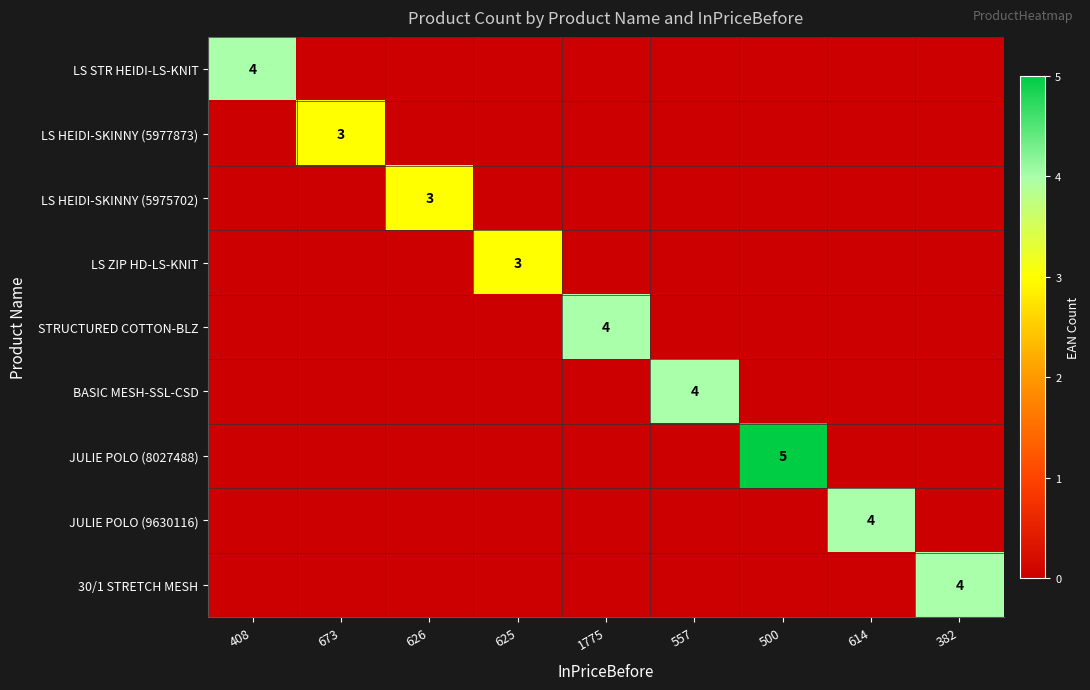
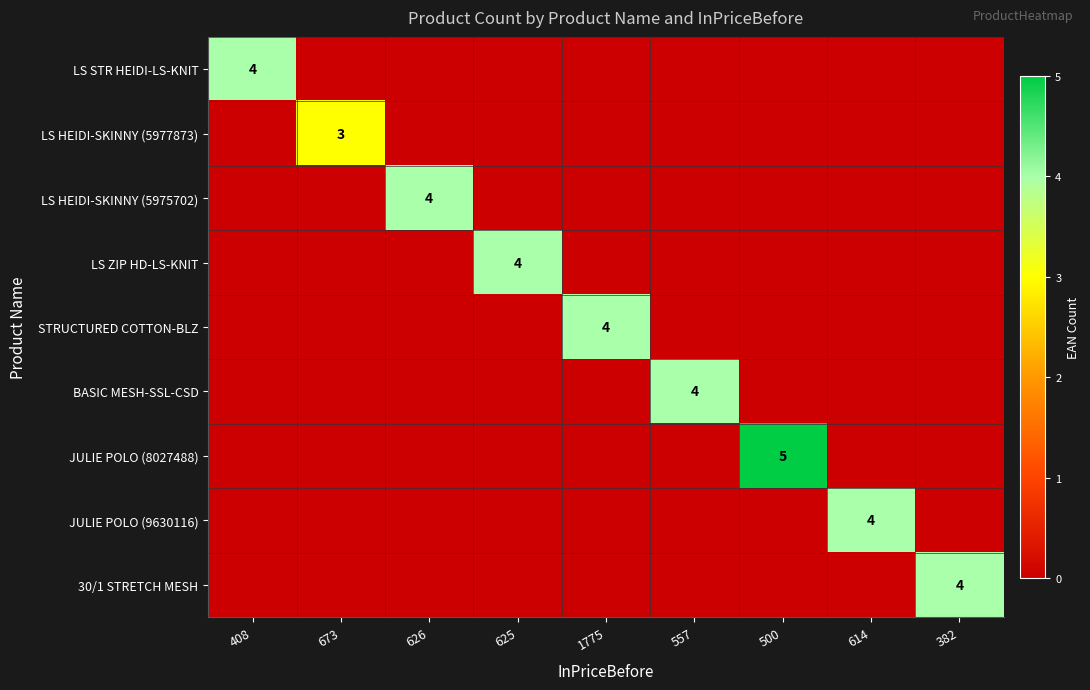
  {
    "LS STR HEIDI-LS-KNIT": {
      "408": 4
    },
    "LS HEIDI-SKINNY (5977873)": {
      "673": 3
    },
    "LS HEIDI-SKINNY (5975702)": {
-     "626": 3
+     "626": 4
    },
    "LS ZIP HD-LS-KNIT": {
-     "625": 3
+     "625": 4
    },
    "STRUCTURED COTTON-BLZ": {
      "1775": 4
    },
    "BASIC MESH-SSL-CSD": {
      "557": 4
    },
    "JULIE POLO (8027488)": {
      "500": 5
    },
    "JULIE POLO (9630116)": {
      "614": 4
    },
    "30/1 STRETCH MESH": {
      "382": 4
    }
  }
